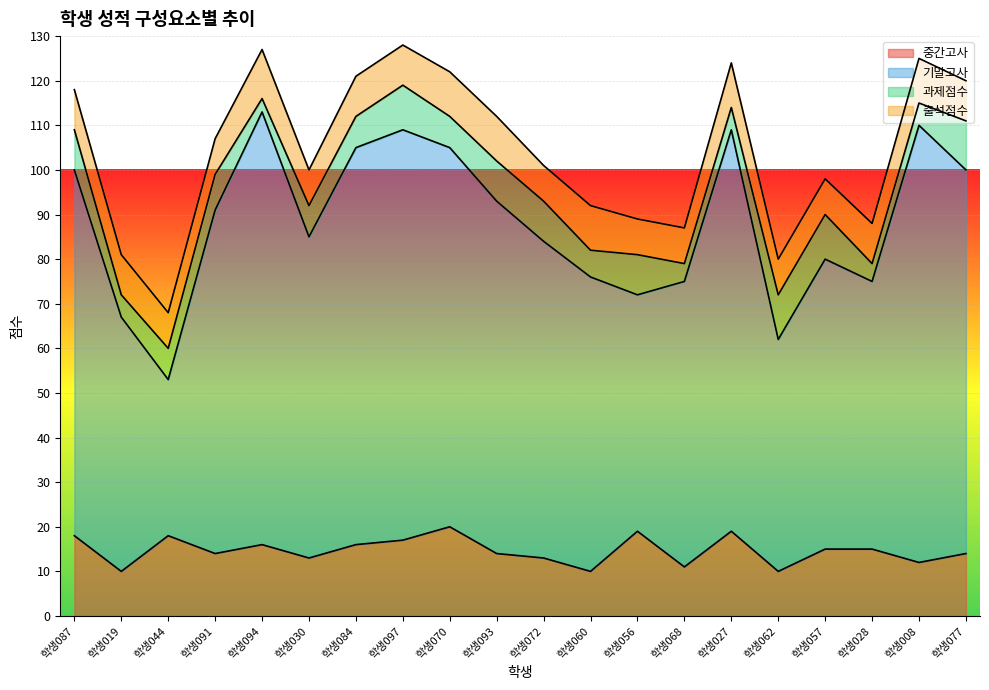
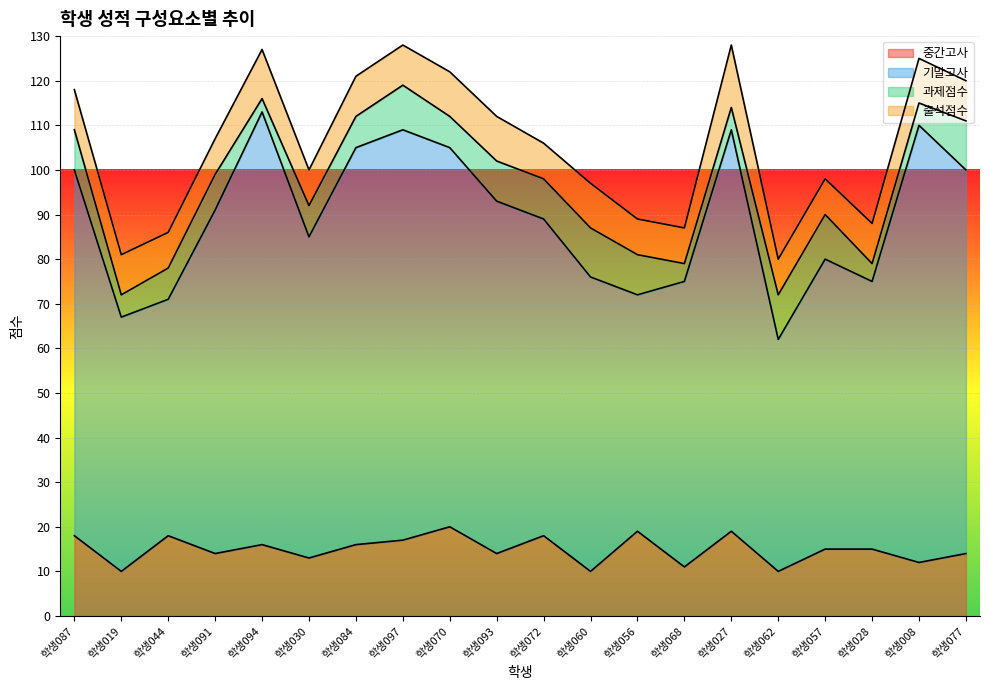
  {
    "중간고사": {
      "학생087": 18,
      "학생019": 10,
      "학생044": 18,
      "학생091": 14,
      "학생094": 16,
      "학생030": 13,
      "학생084": 16,
      "학생097": 17,
      "학생070": 20,
      "학생093": 14,
-     "학생072": 13,
+     "학생072": 18,
      "학생060": 10,
      "학생056": 19,
      "학생068": 11,
      "학생027": 19,
      "학생062": 10,
      "학생057": 15,
      "학생028": 15,
      "학생008": 12,
      "학생077": 14
    },
    "기말고사": {
      "학생087": 82,
      "학생019": 57,
-     "학생044": 35,
+     "학생044": 53,
      "학생091": 77,
      "학생094": 97,
      "학생030": 72,
      "학생084": 89,
      "학생097": 92,
      "학생070": 85,
      "학생093": 79,
      "학생072": 71,
      "학생060": 66,
      "학생056": 53,
      "학생068": 64,
      "학생027": 90,
      "학생062": 52,
      "학생057": 65,
      "학생028": 60,
      "학생008": 98,
      "학생077": 86
    },
    "과제점수": {
      "학생087": 9,
      "학생019": 5,
      "학생044": 7,
      "학생091": 8,
      "학생094": 3,
      "학생030": 7,
      "학생084": 7,
      "학생097": 10,
      "학생070": 7,
      "학생093": 9,
      "학생072": 9,
-     "학생060": 6,
+     "학생060": 11,
      "학생056": 9,
      "학생068": 4,
      "학생027": 5,
      "학생062": 10,
      "학생057": 10,
      "학생028": 4
    },
    "출석점수": {
      "학생087": 9,
      "학생019": 9,
      "학생044": 8,
      "학생091": 8,
      "학생094": 11,
      "학생030": 8,
      "학생084": 9,
      "학생097": 9,
      "학생070": 10,
      "학생093": 10,
      "학생072": 8,
      "학생060": 10,
      "학생056": 8,
      "학생068": 8,
-     "학생027": 10,
+     "학생027": 14,
      "학생062": 8,
      "학생057": 8,
      "학생028": 9
    }
  }
